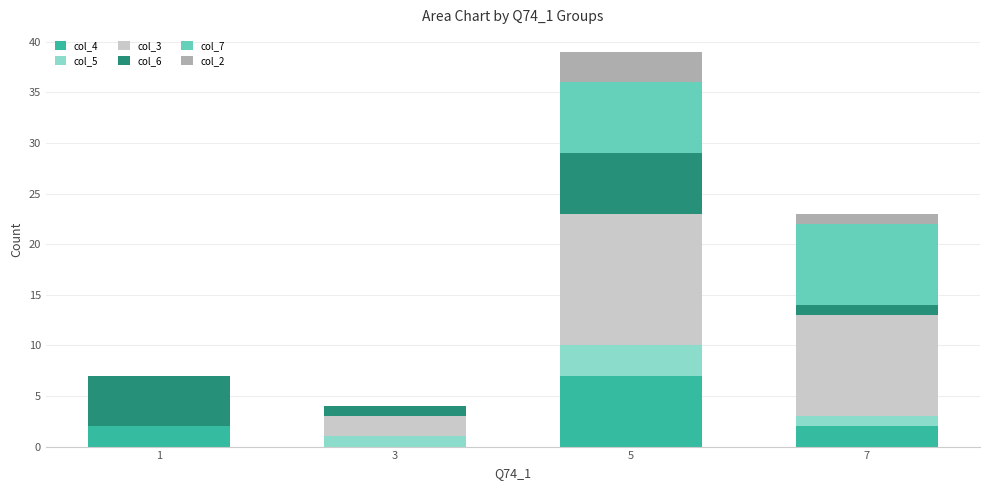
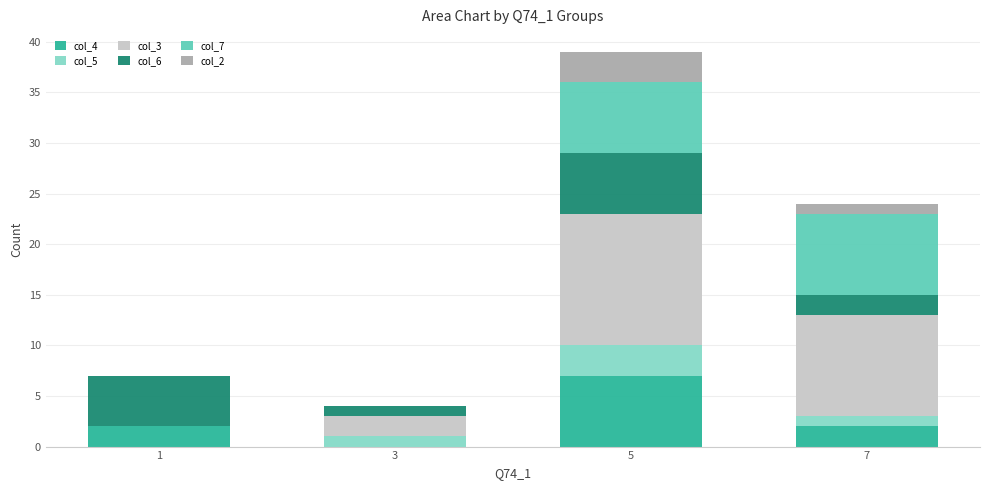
  {
    "col_4": {
      "1": 2,
      "3": 0,
      "5": 7,
      "7": 2
    },
    "col_6": {
      "1": 5,
      "3": 1,
      "5": 6,
-     "7": 1
+     "7": 2
    }
  }
